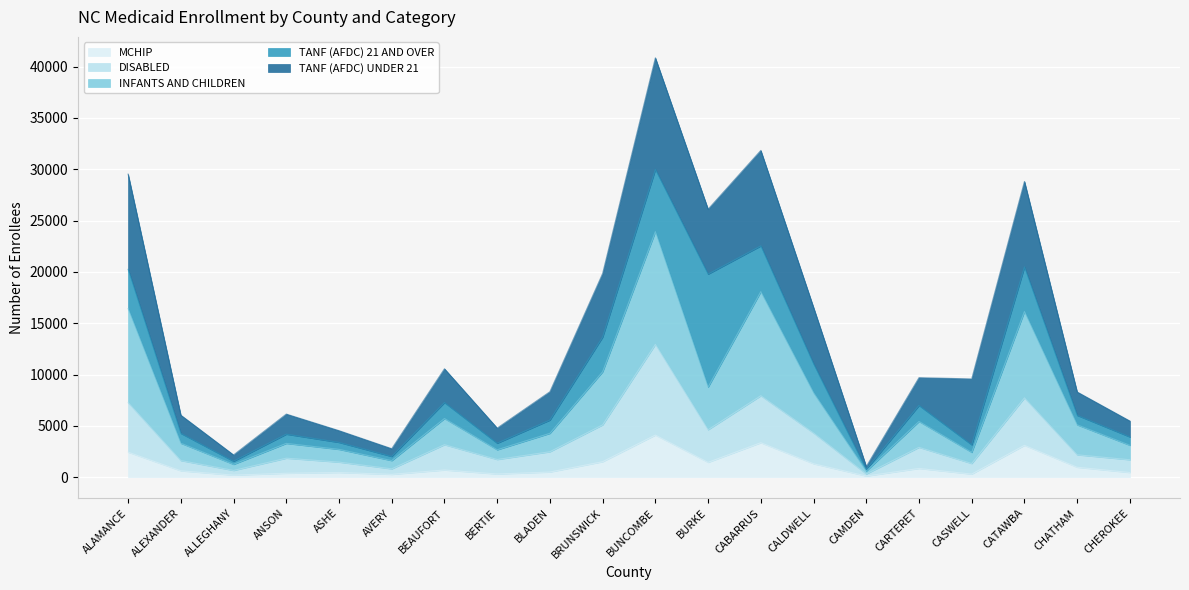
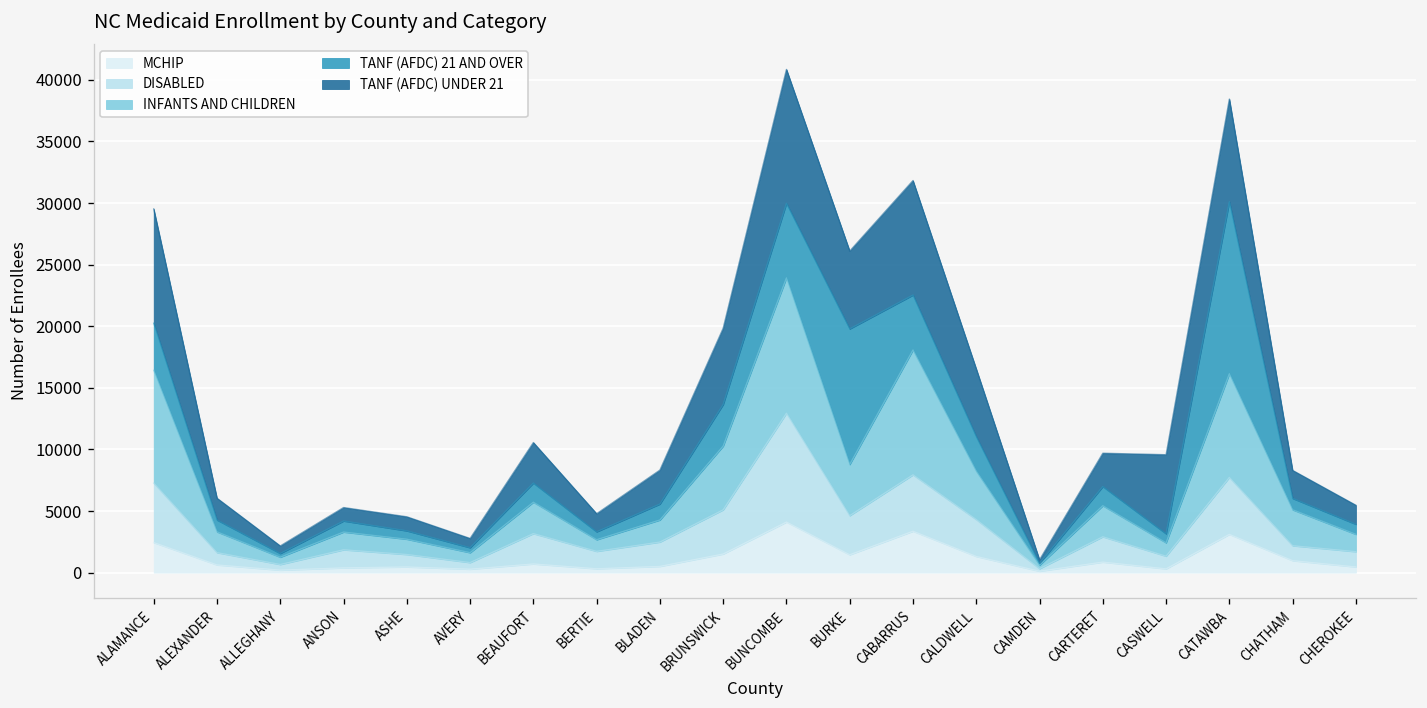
  {
    "INFANTS AND CHILDREN": {
      "ALAMANCE": 9200,
      "ALEXANDER": 1700,
      "ALLEGHANY": 600,
      "ANSON": 1400,
      "ASHE": 1200,
      "AVERY": 800,
      "BEAUFORT": 2600,
      "BERTIE": 900,
      "BLADEN": 1800,
      "BRUNSWICK": 5200,
      "BUNCOMBE": 11000,
      "BURKE": 4200,
      "CABARRUS": 10100,
      "CALDWELL": 3900,
      "CARTERET": 2500,
      "CASWELL": 1100,
      "CATAWBA": 8400,
      "CHATHAM": 2900,
      "CHEROKEE": 1400
    },
    "TANF (AFDC) 21 AND OVER": {
      "ALAMANCE": 3800,
      "ALEXANDER": 1000,
      "ALLEGHANY": 300,
      "ANSON": 900,
      "ASHE": 700,
      "AVERY": 400,
      "BEAUFORT": 1600,
      "BERTIE": 600,
      "BLADEN": 1300,
      "BRUNSWICK": 3400,
      "BUNCOMBE": 6100,
      "BURKE": 11000,
      "CABARRUS": 4500,
      "CALDWELL": 2800,
      "CARTERET": 1600,
      "CASWELL": 700,
-     "CATAWBA": 4300,
+     "CATAWBA": 14000,
      "CHATHAM": 900,
      "CHEROKEE": 800
    },
    "TANF (AFDC) UNDER 21": {
      "ALAMANCE": 9300,
      "ALEXANDER": 1800,
      "ALLEGHANY": 600,
-     "ANSON": 2000,
+     "ANSON": 1100,
      "ASHE": 1100,
      "AVERY": 800,
      "BEAUFORT": 3300,
      "BERTIE": 1500,
      "BLADEN": 2800,
      "BRUNSWICK": 6200,
      "BUNCOMBE": 10900,
      "BURKE": 6300,
      "CABARRUS": 9300,
      "CALDWELL": 5500,
      "CAMDEN": 300,
      "CARTERET": 2700,
      "CASWELL": 6400,
      "CATAWBA": 8300,
      "CHATHAM": 2300,
      "CHEROKEE": 1500
    }
  }
